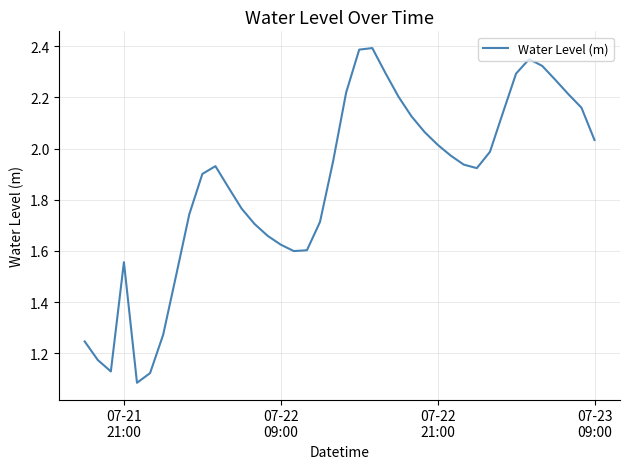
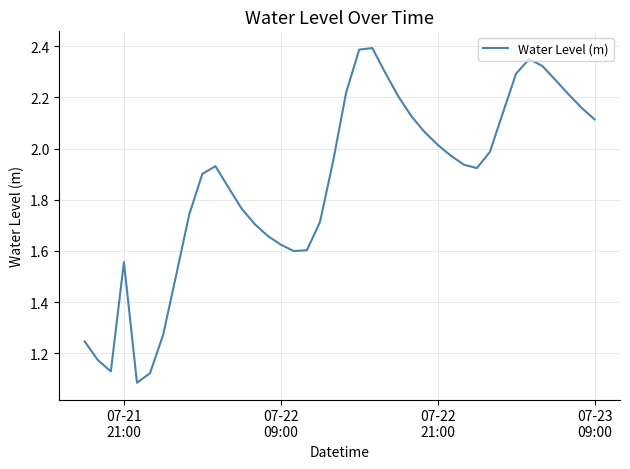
  {
    "07-21 21:00": 1.56,
    "07-22 09:00": 1.62,
    "07-22 21:00": 2.01,
-   "07-23 09:00": 2.03
+   "07-23 09:00": 2.11
  }
